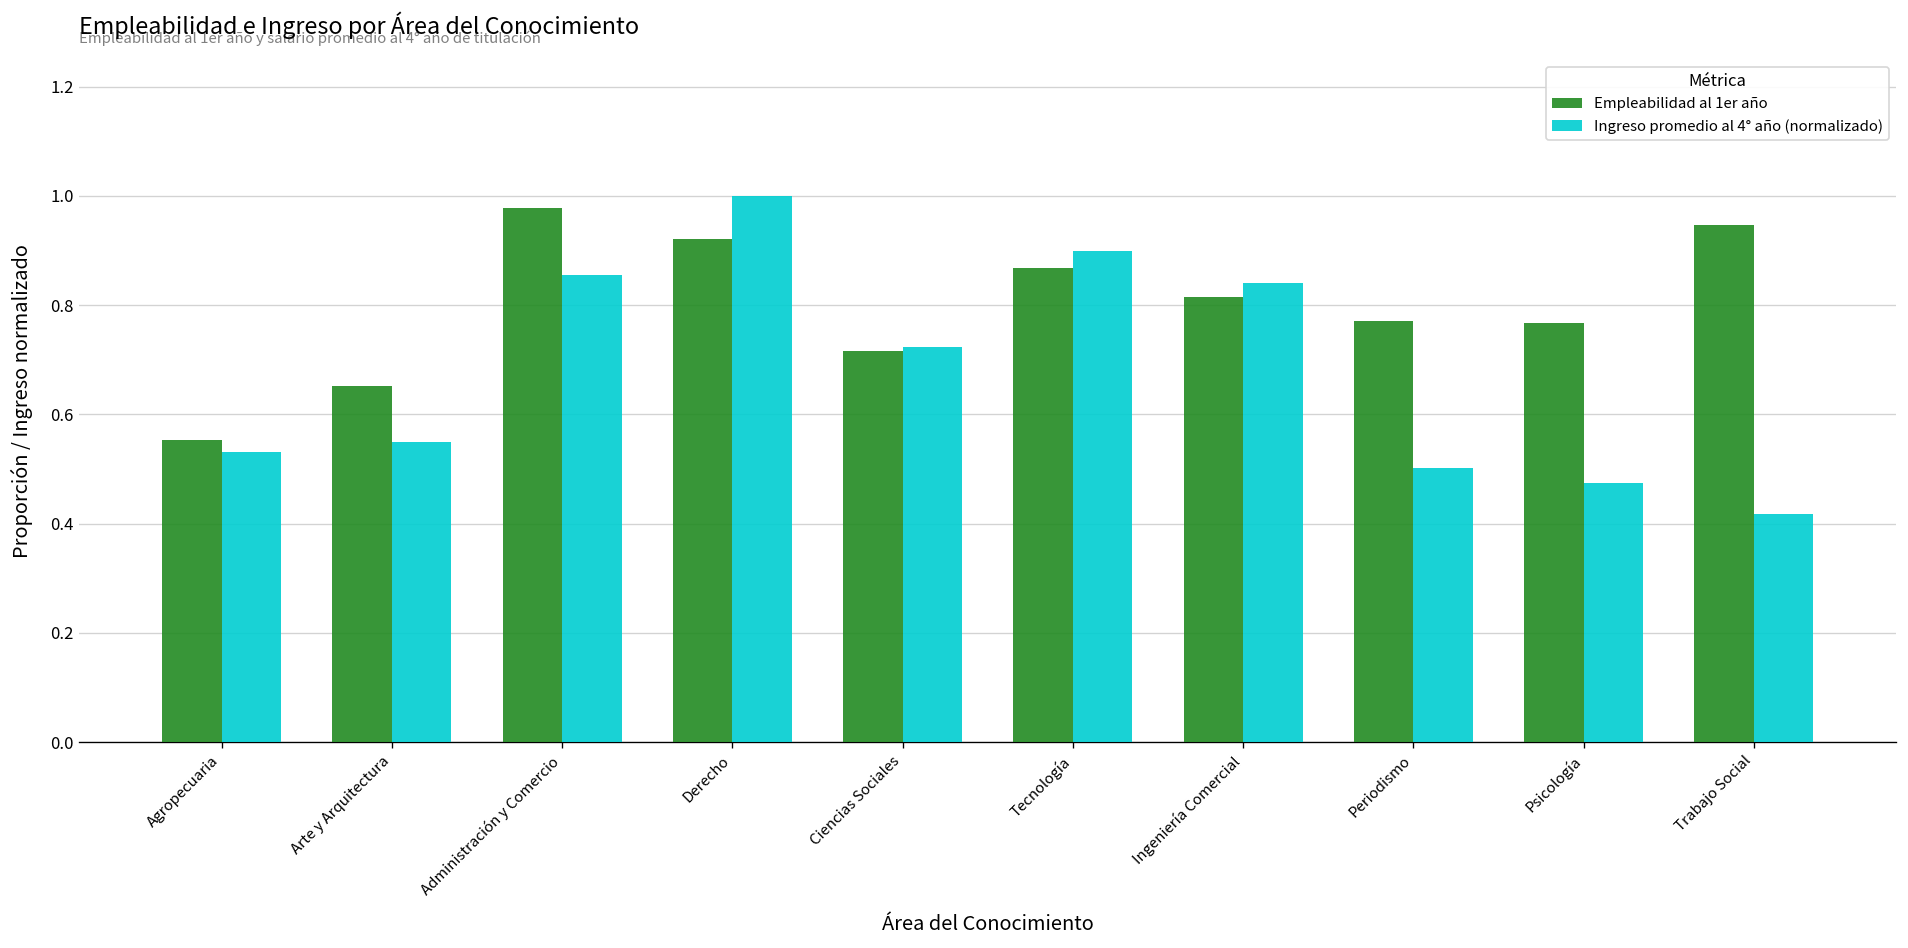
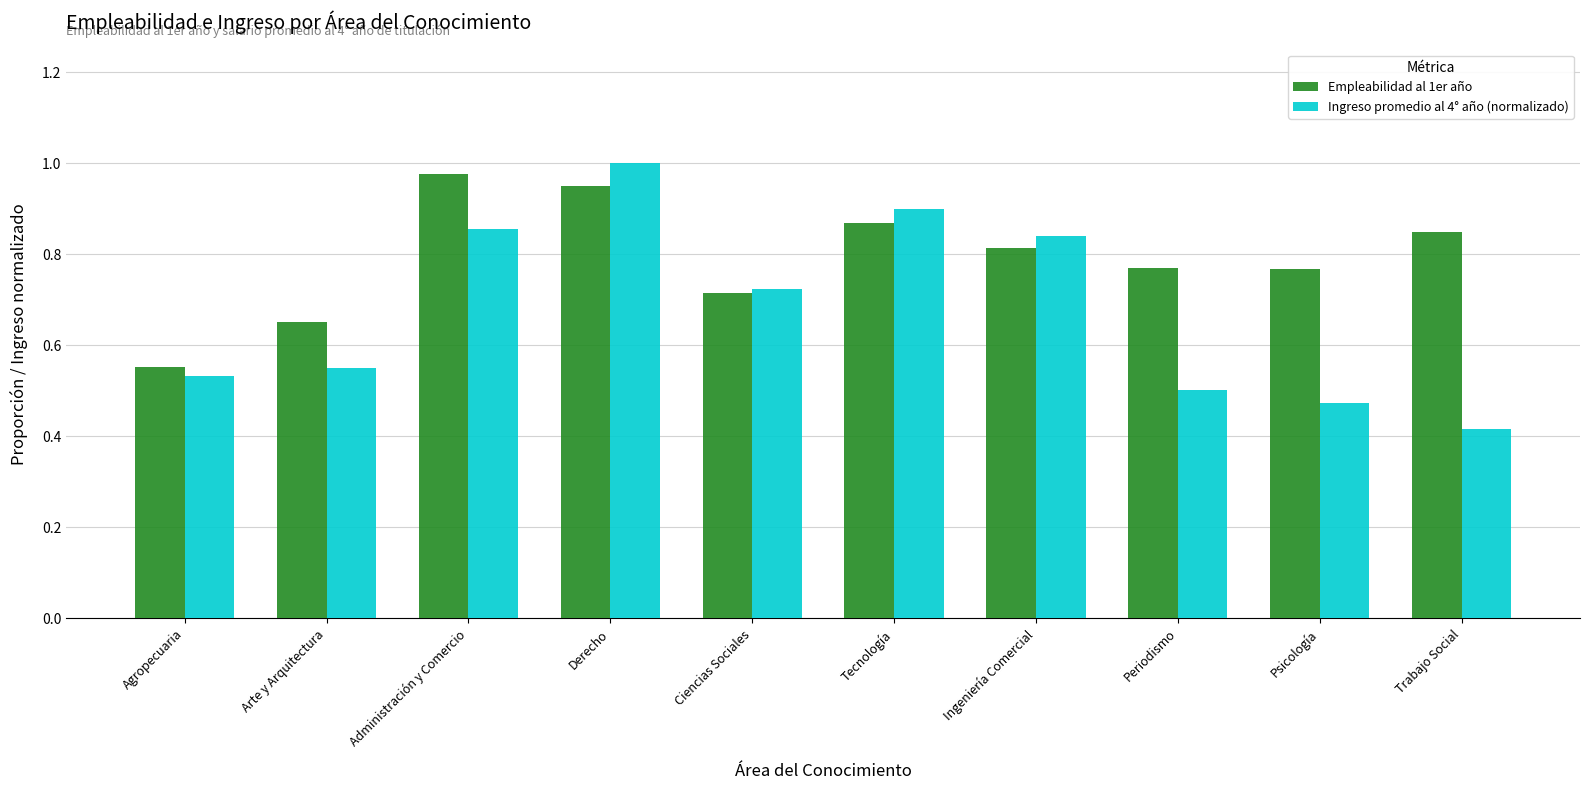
  {
    "Empleabilidad al 1er año": {
      "Agropecuaria": 0.55,
      "Arte y Arquitectura": 0.65,
      "Administración y Comercio": 0.98,
-     "Derecho": 0.92,
+     "Derecho": 0.95,
      "Ciencias Sociales": 0.72,
      "Tecnología": 0.87,
      "Ingeniería Comercial": 0.81,
      "Periodismo": 0.77,
      "Psicología": 0.77,
-     "Trabajo Social": 0.95
+     "Trabajo Social": 0.85
    },
    "Ingreso promedio al 4° año (normalizado)": {
      "Agropecuaria": 0.53,
      "Arte y Arquitectura": 0.55,
      "Administración y Comercio": 0.86,
      "Derecho": 1.00,
      "Ciencias Sociales": 0.72,
      "Tecnología": 0.90,
      "Ingeniería Comercial": 0.84,
      "Periodismo": 0.50,
      "Psicología": 0.47,
      "Trabajo Social": 0.42
    }
  }
